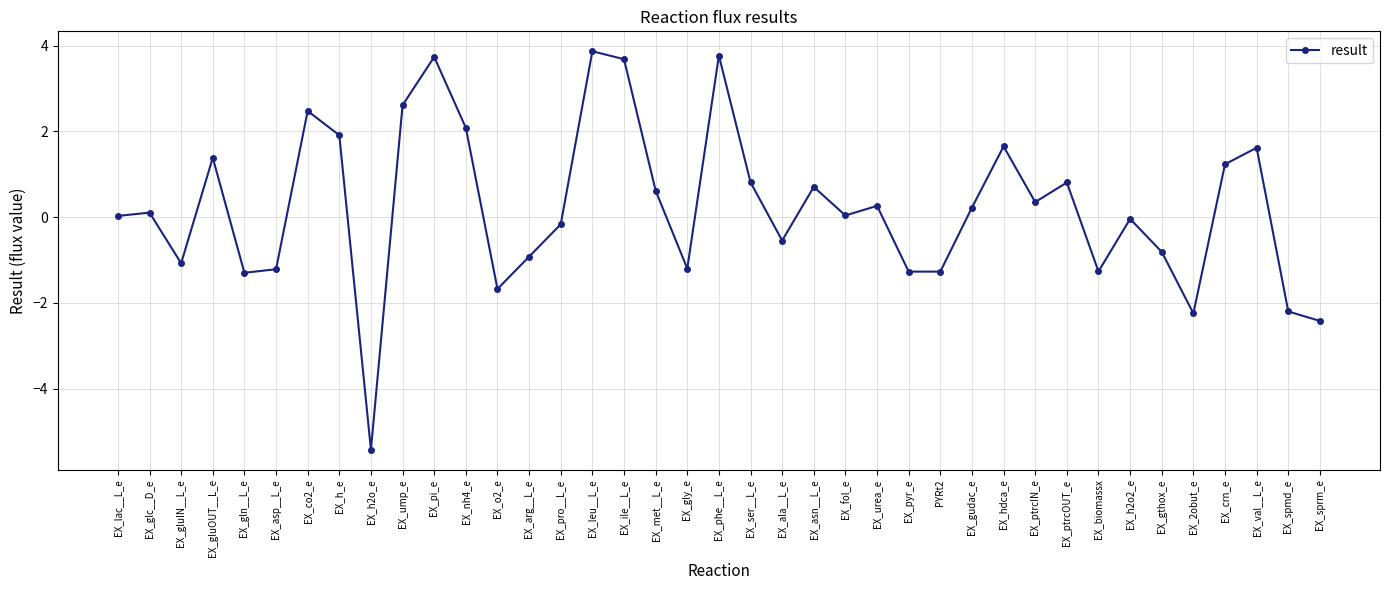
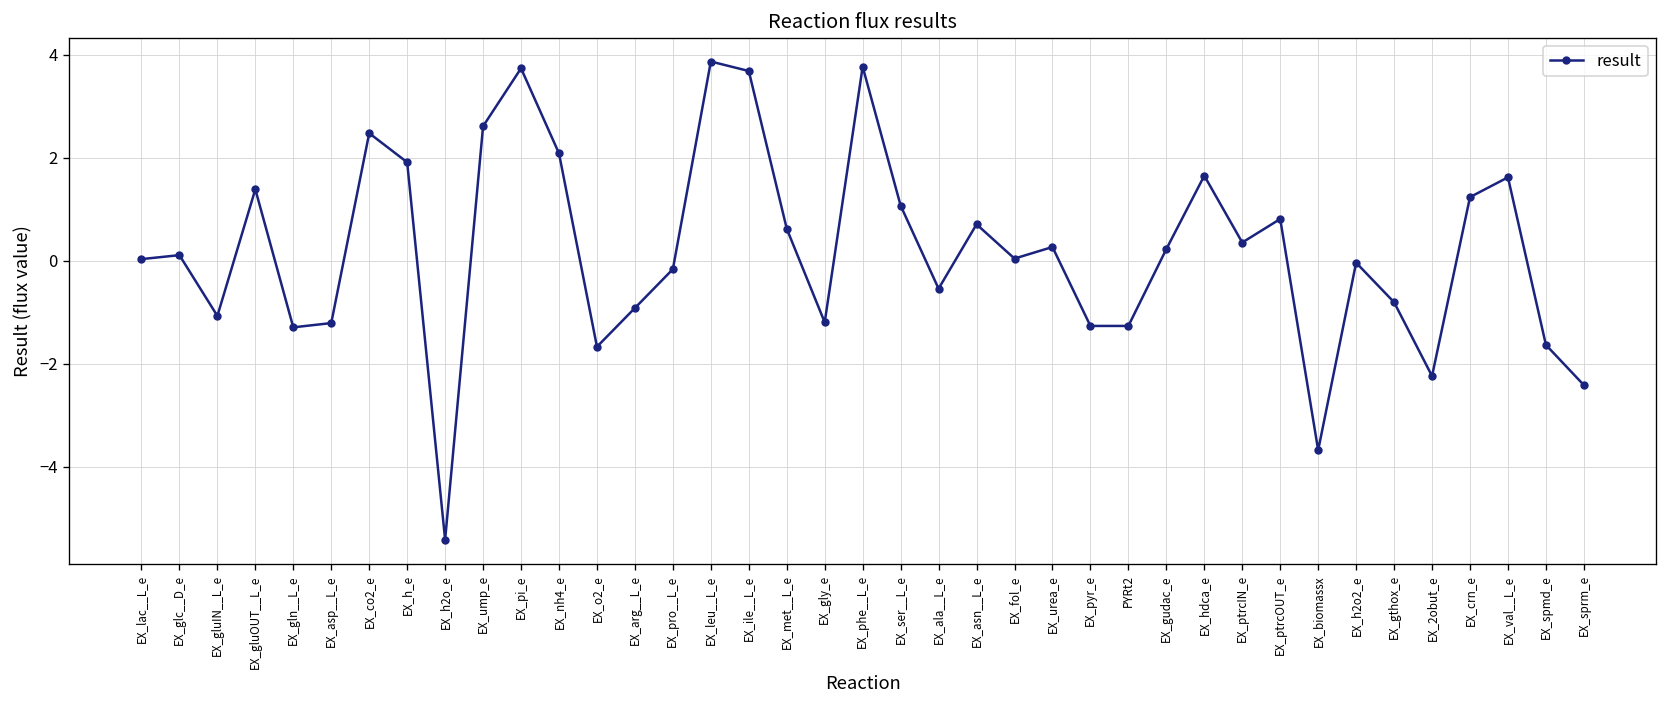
  {
    "EX_lac__L_e": 0.0,
    "EX_glc__D_e": 0.1,
    "EX_gluIN__L_e": -1.1,
    "EX_gluOUT__L_e": 1.4,
    "EX_gln__L_e": -1.3,
    "EX_asp__L_e": -1.2,
    "EX_co2_e": 2.5,
    "EX_h_e": 1.9,
    "EX_h2o_e": -5.4,
    "EX_ump_e": 2.6,
    "EX_pi_e": 3.7,
    "EX_nh4_e": 2.1,
    "EX_o2_e": -1.7,
    "EX_arg__L_e": -0.9,
    "EX_pro__L_e": -0.2,
    "EX_leu__L_e": 3.9,
    "EX_ile__L_e": 3.7,
    "EX_met__L_e": 0.6,
    "EX_gly_e": -1.2,
    "EX_phe__L_e": 3.8,
-   "EX_ser__L_e": 0.8,
+   "EX_ser__L_e": 1.1,
    "EX_ala__L_e": -0.5,
    "EX_asn__L_e": 0.7,
    "EX_fol_e": 0.0,
    "EX_urea_e": 0.3,
    "EX_pyr_e": -1.3,
    "PYRt2": -1.3,
    "EX_gudac_e": 0.2,
    "EX_hdca_e": 1.6,
    "EX_ptrcIN_e": 0.4,
    "EX_ptrcOUT_e": 0.8,
-   "EX_biomassx": -1.3,
+   "EX_biomassx": -3.7,
    "EX_h2o2_e": 0.0,
    "EX_gthox_e": -0.8,
    "EX_2obut_e": -2.2,
    "EX_crn_e": 1.2,
    "EX_val__L_e": 1.6,
-   "EX_spmd_e": -2.2,
+   "EX_spmd_e": -1.6,
    "EX_sprm_e": -2.4
  }
